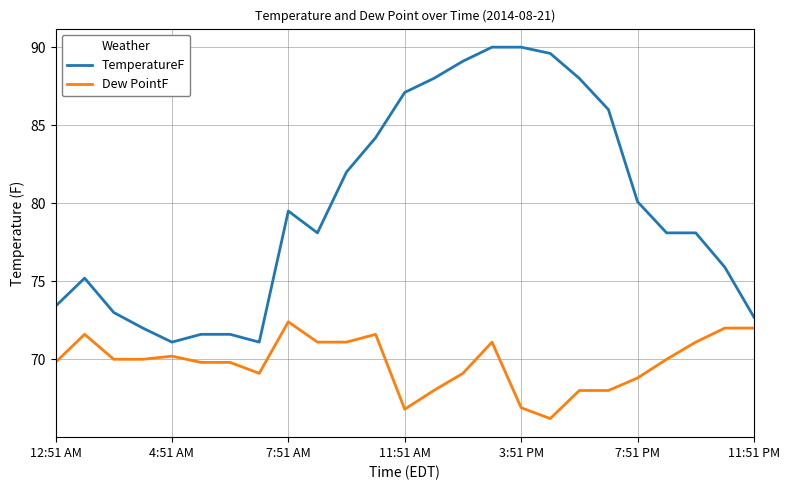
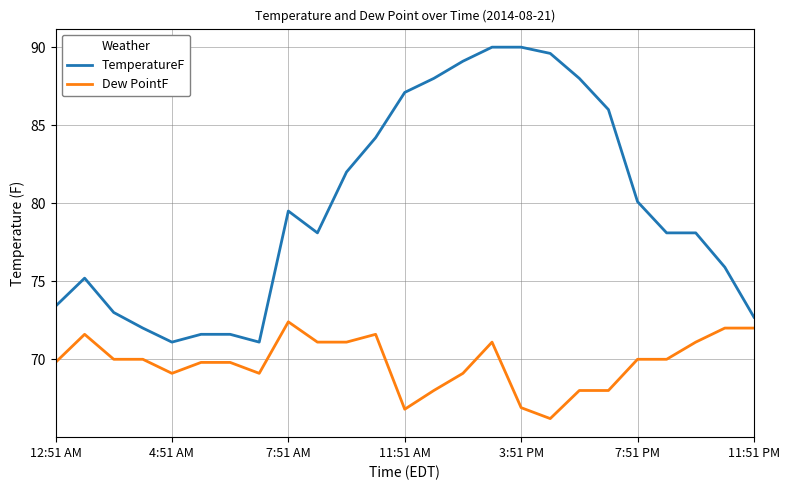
  {
    "TemperatureF": {
      "12:51 AM": 73.4,
      "4:51 AM": 71.1,
      "7:51 AM": 79.5,
      "11:51 AM": 87.1,
      "3:51 PM": 90.0,
      "7:51 PM": 80.1,
      "11:51 PM": 72.7
    },
    "Dew PointF": {
      "12:51 AM": 69.8,
-     "4:51 AM": 70.2,
+     "4:51 AM": 69.1,
      "7:51 AM": 72.4,
      "11:51 AM": 66.8,
      "3:51 PM": 66.9,
-     "7:51 PM": 68.8,
+     "7:51 PM": 70.0,
      "11:51 PM": 72.0
    }
  }
